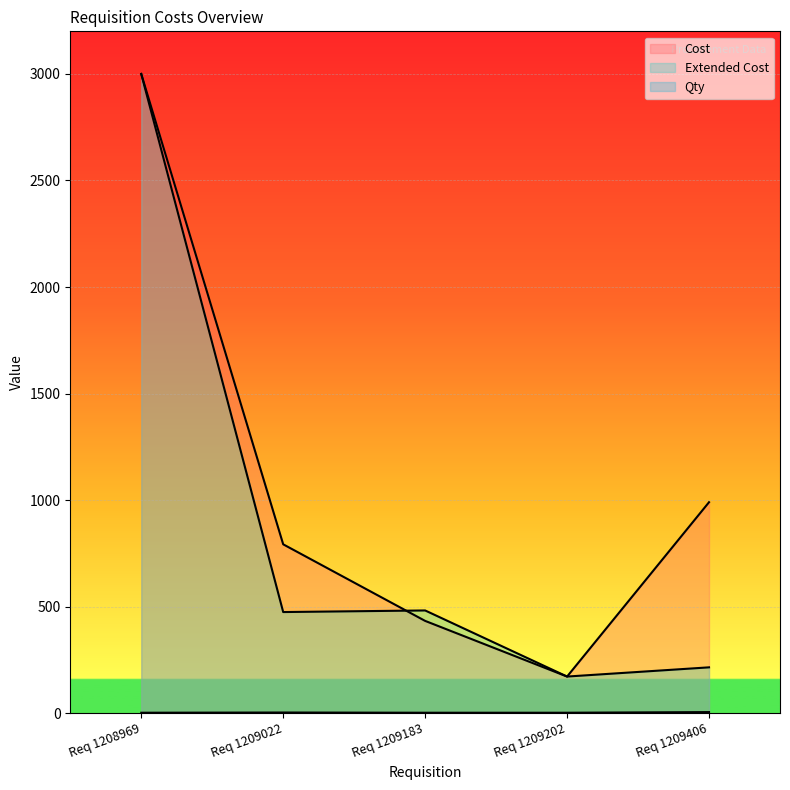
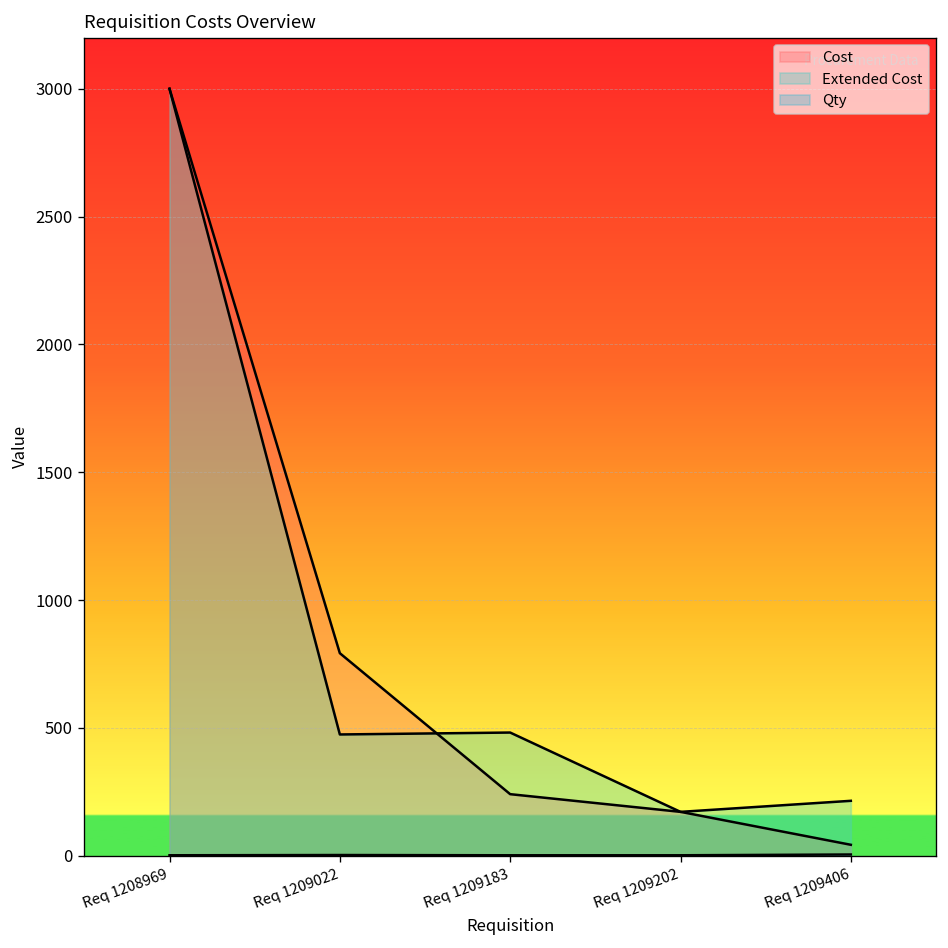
  {
    "Cost": {
      "Req 1209022": 790,
-     "Req 1209183": 430,
-     "Req 1209406": 990
+     "Req 1209183": 240,
+     "Req 1209406": 40
    }
  }
